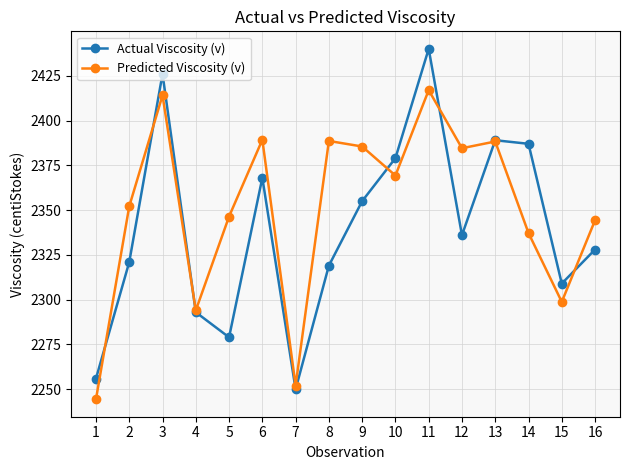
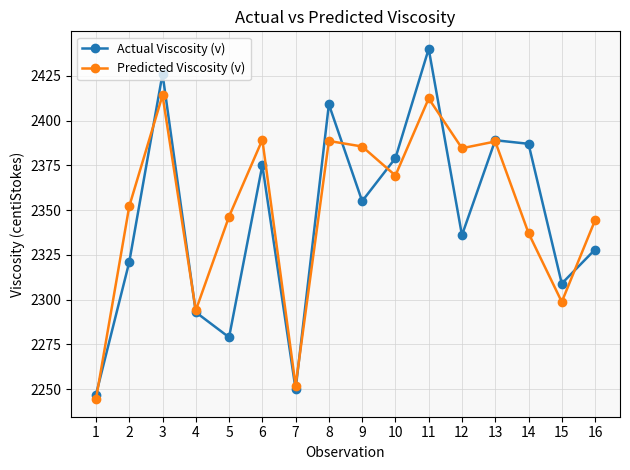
  {
    "Actual Viscosity (v)": {
-     "1": 2256,
+     "1": 2247,
      "2": 2321,
      "5": 2279,
-     "6": 2368,
+     "6": 2375,
      "7": 2250,
-     "8": 2319,
+     "8": 2409,
      "9": 2355,
      "10": 2379,
      "11": 2440,
      "12": 2336,
      "14": 2387,
      "15": 2309,
      "16": 2328
    },
    "Predicted Viscosity (v)": {
      "1": 2244,
      "2": 2352,
      "3": 2414,
      "5": 2346,
      "6": 2389,
      "7": 2252,
      "8": 2389,
      "9": 2385,
      "10": 2369,
-     "11": 2417,
+     "11": 2412,
      "12": 2385,
      "14": 2337,
      "15": 2299,
      "16": 2344
    }
  }
